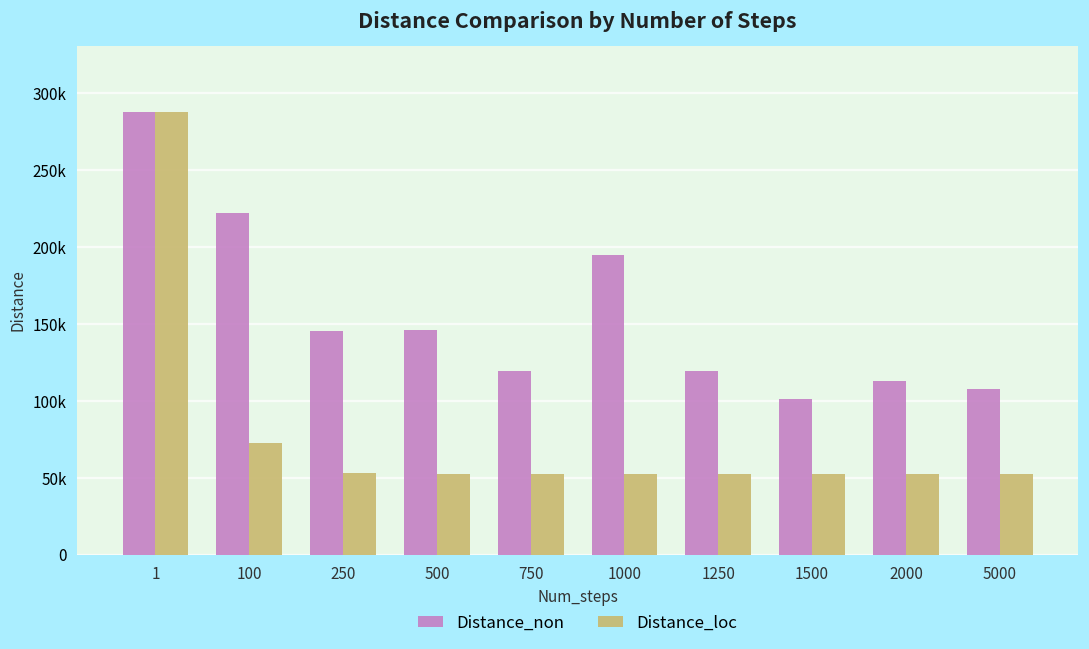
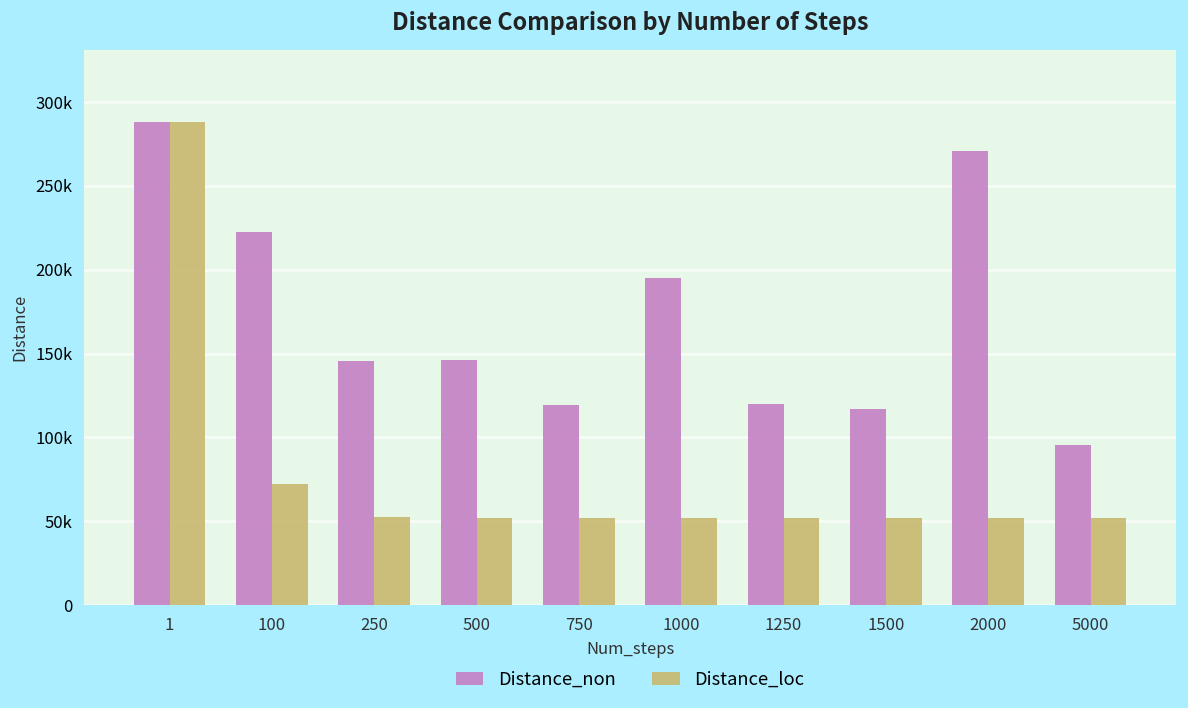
  {
    "Distance_non": {
      "1": 288000,
      "100": 222000,
      "250": 145000,
      "500": 146000,
      "750": 119000,
      "1000": 195000,
      "1250": 120000,
-     "1500": 101000,
-     "2000": 113000,
-     "5000": 108000
+     "1500": 117000,
+     "2000": 271000,
+     "5000": 96000
    },
    "Distance_loc": {
      "1": 288000,
      "100": 72000,
      "250": 53000,
      "500": 52000,
      "750": 52000,
      "1000": 52000,
      "1250": 52000,
      "1500": 52000,
      "2000": 52000,
      "5000": 52000
    }
  }
